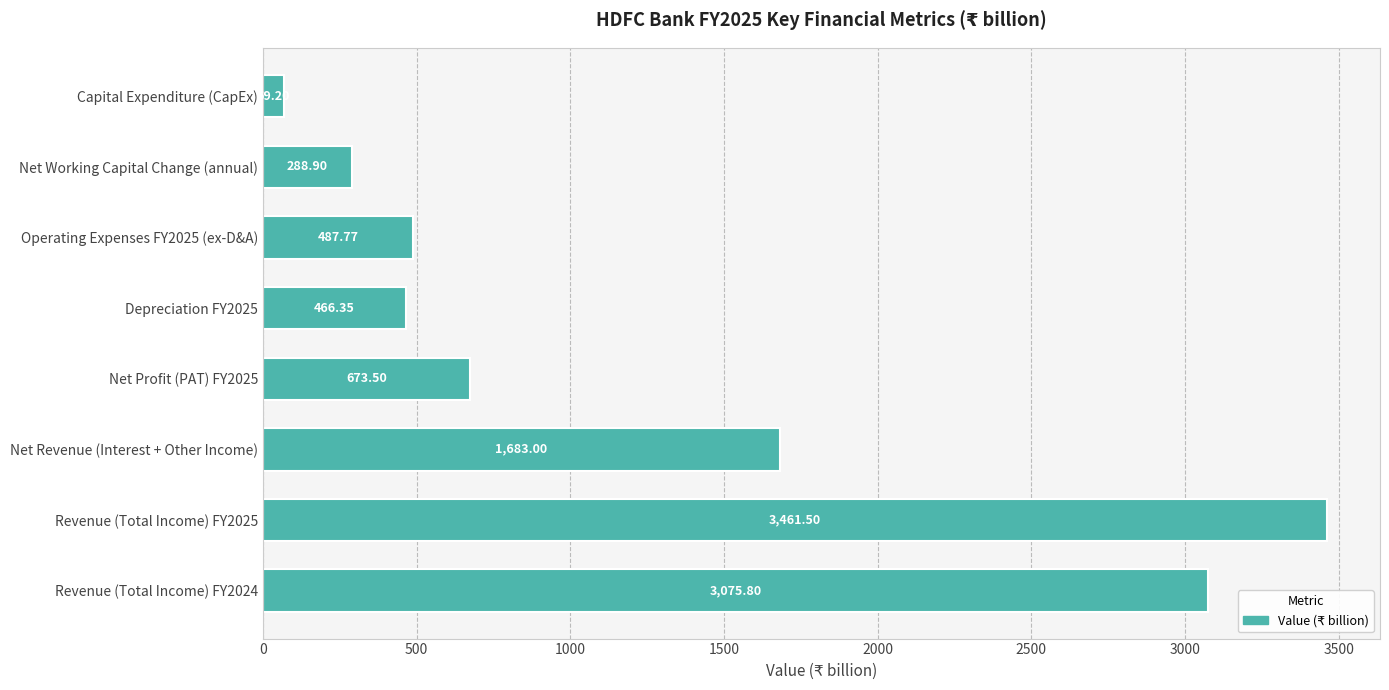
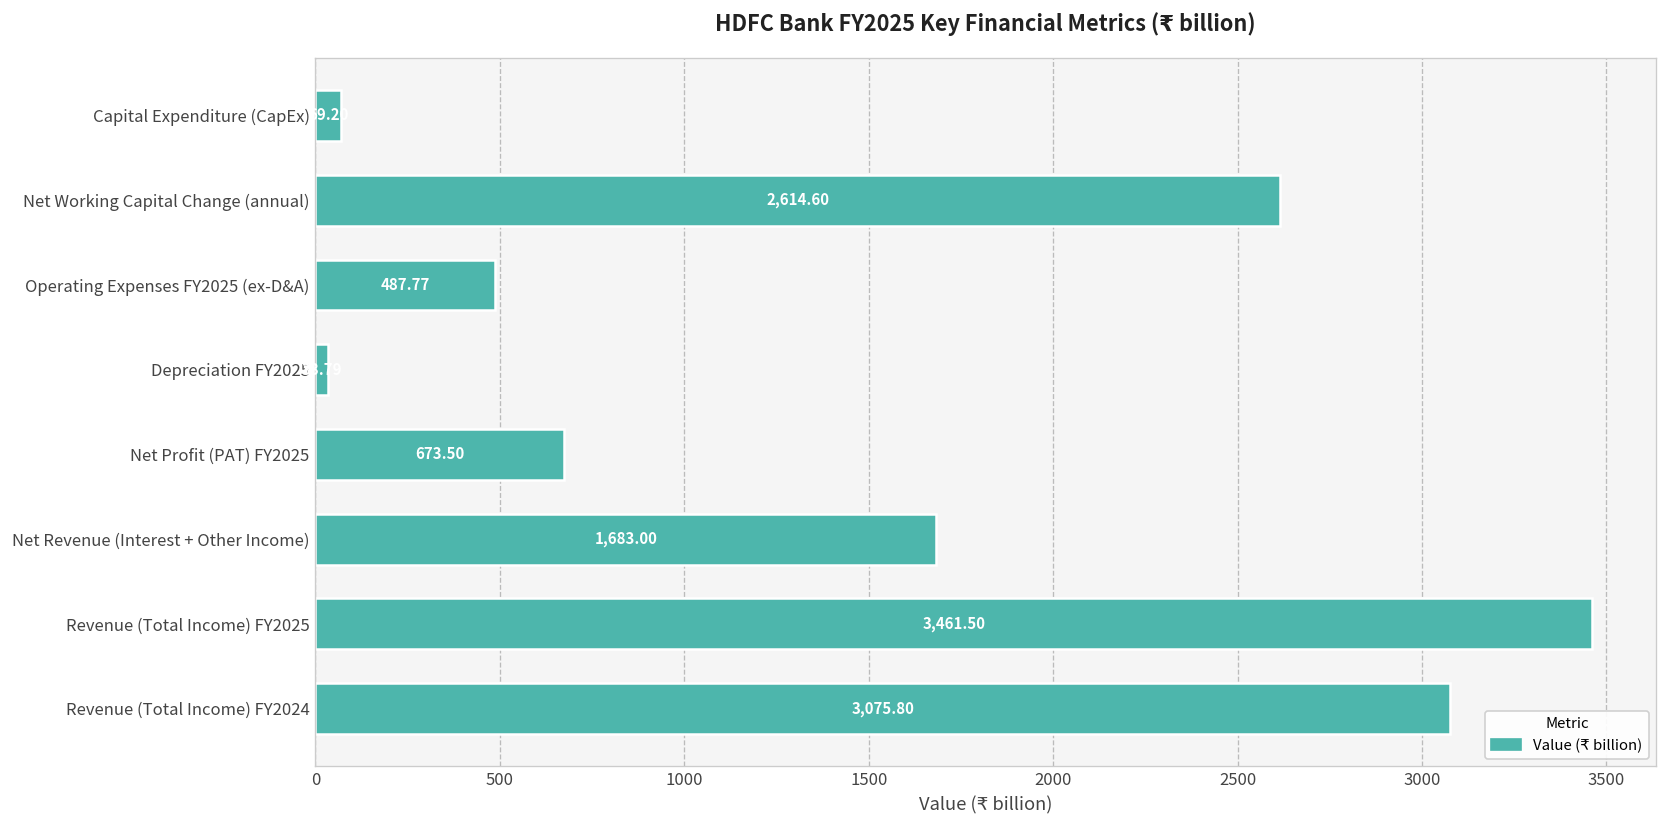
  {
    "Capital Expenditure (CapEx)": "69.20",
-   "Net Working Capital Change (annual)": "288.90",
+   "Net Working Capital Change (annual)": "2,614.60",
    "Operating Expenses FY2025 (ex-D&A)": "487.77",
-   "Depreciation FY2025": "470",
+   "Depreciation FY2025": "30",
    "Net Profit (PAT) FY2025": "673.50",
    "Net Revenue (Interest + Other Income)": "1,683.00",
    "Revenue (Total Income) FY2025": "3,461.50",
    "Revenue (Total Income) FY2024": "3,075.80"
  }
